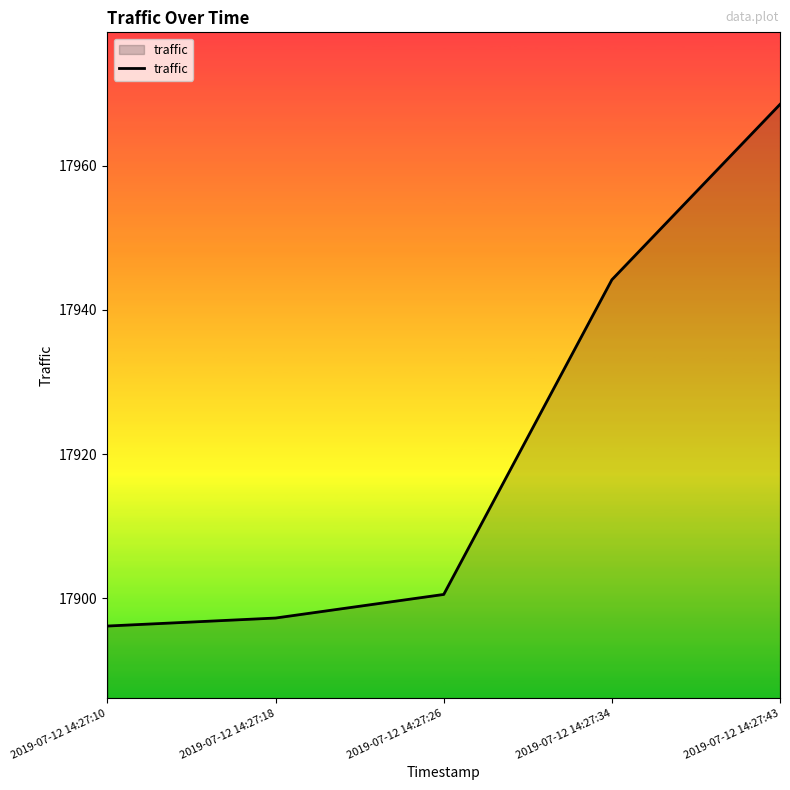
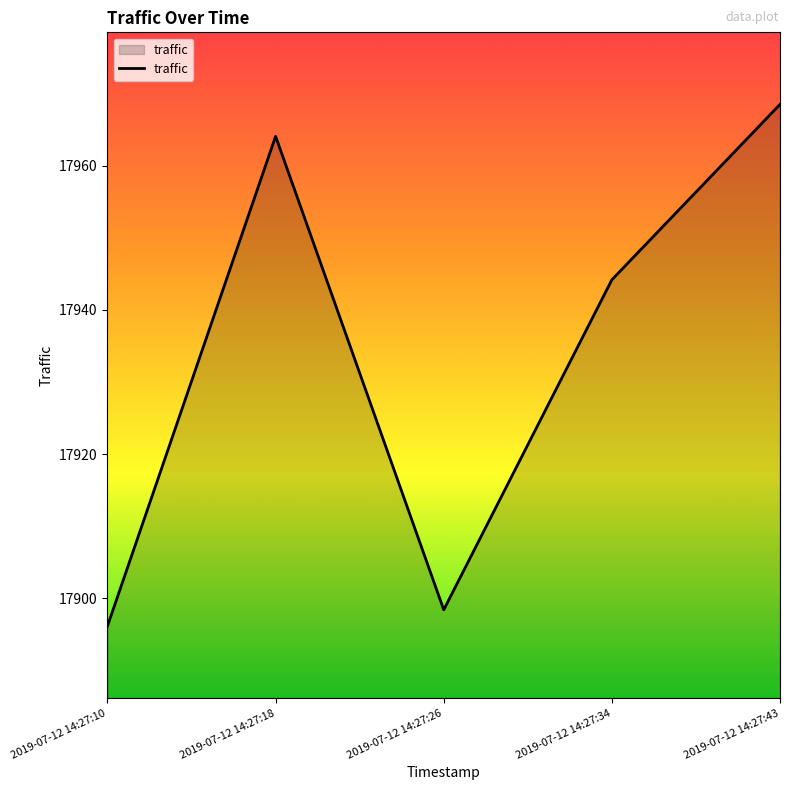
  {
    "2019-07-12 14:27:10": 17896,
-   "2019-07-12 14:27:18": 17897,
-   "2019-07-12 14:27:26": 17901,
+   "2019-07-12 14:27:18": 17964,
+   "2019-07-12 14:27:26": 17898,
    "2019-07-12 14:27:34": 17944,
    "2019-07-12 14:27:43": 17969
  }
